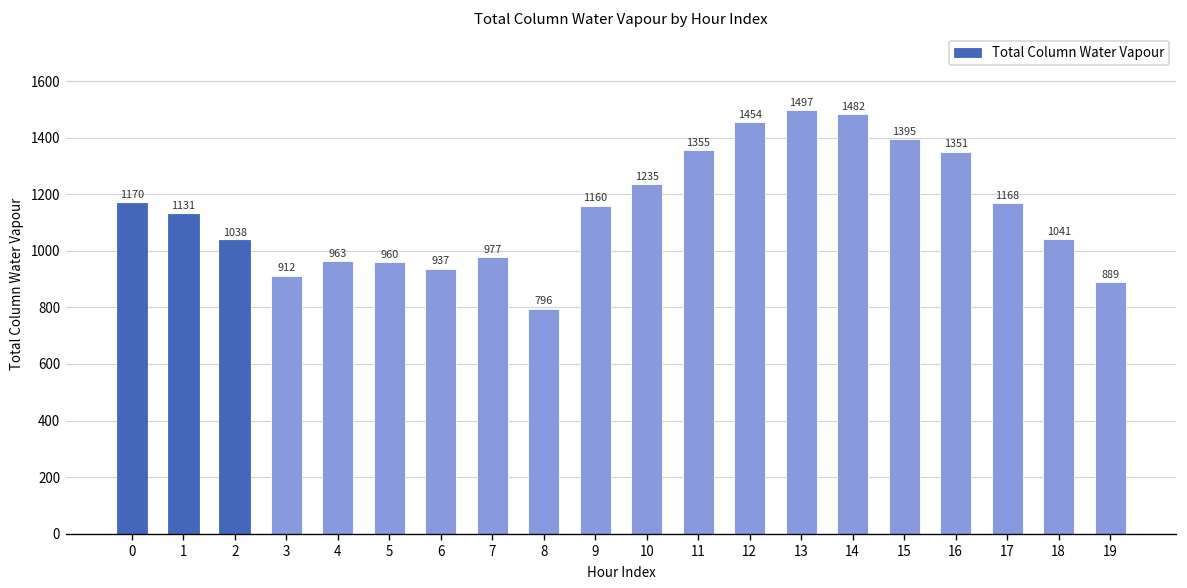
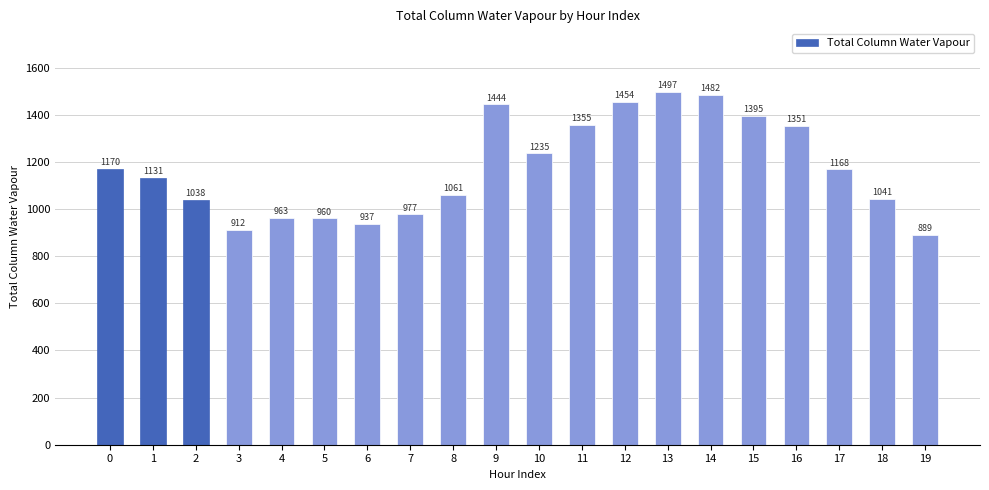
  {
    "0": 1170,
    "1": 1131,
    "2": 1038,
    "3": 912,
    "4": 963,
    "5": 960,
    "6": 937,
    "7": 977,
-   "8": 796,
-   "9": 1160,
+   "8": 1061,
+   "9": 1444,
    "10": 1235,
    "11": 1355,
    "12": 1454,
    "13": 1497,
    "14": 1482,
    "15": 1395,
    "16": 1351,
    "17": 1168,
    "18": 1041,
    "19": 889
  }
